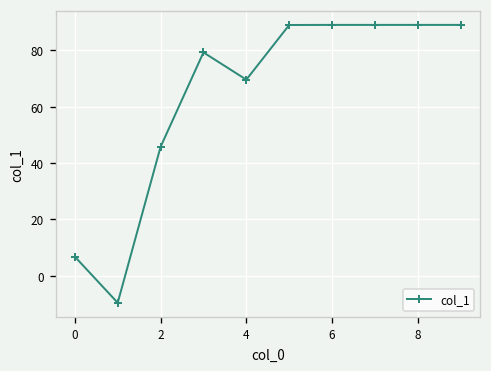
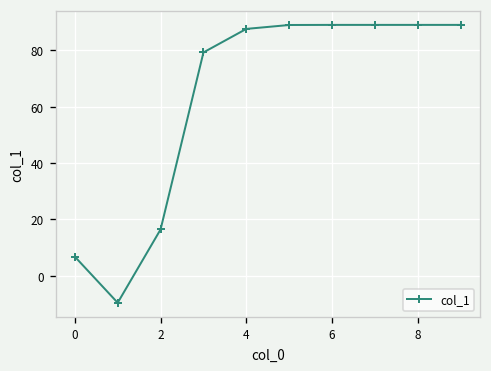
  {
    "0": 7,
-   "2": 46,
-   "4": 70,
+   "2": 16,
+   "4": 88,
    "6": 89,
    "8": 89
  }
